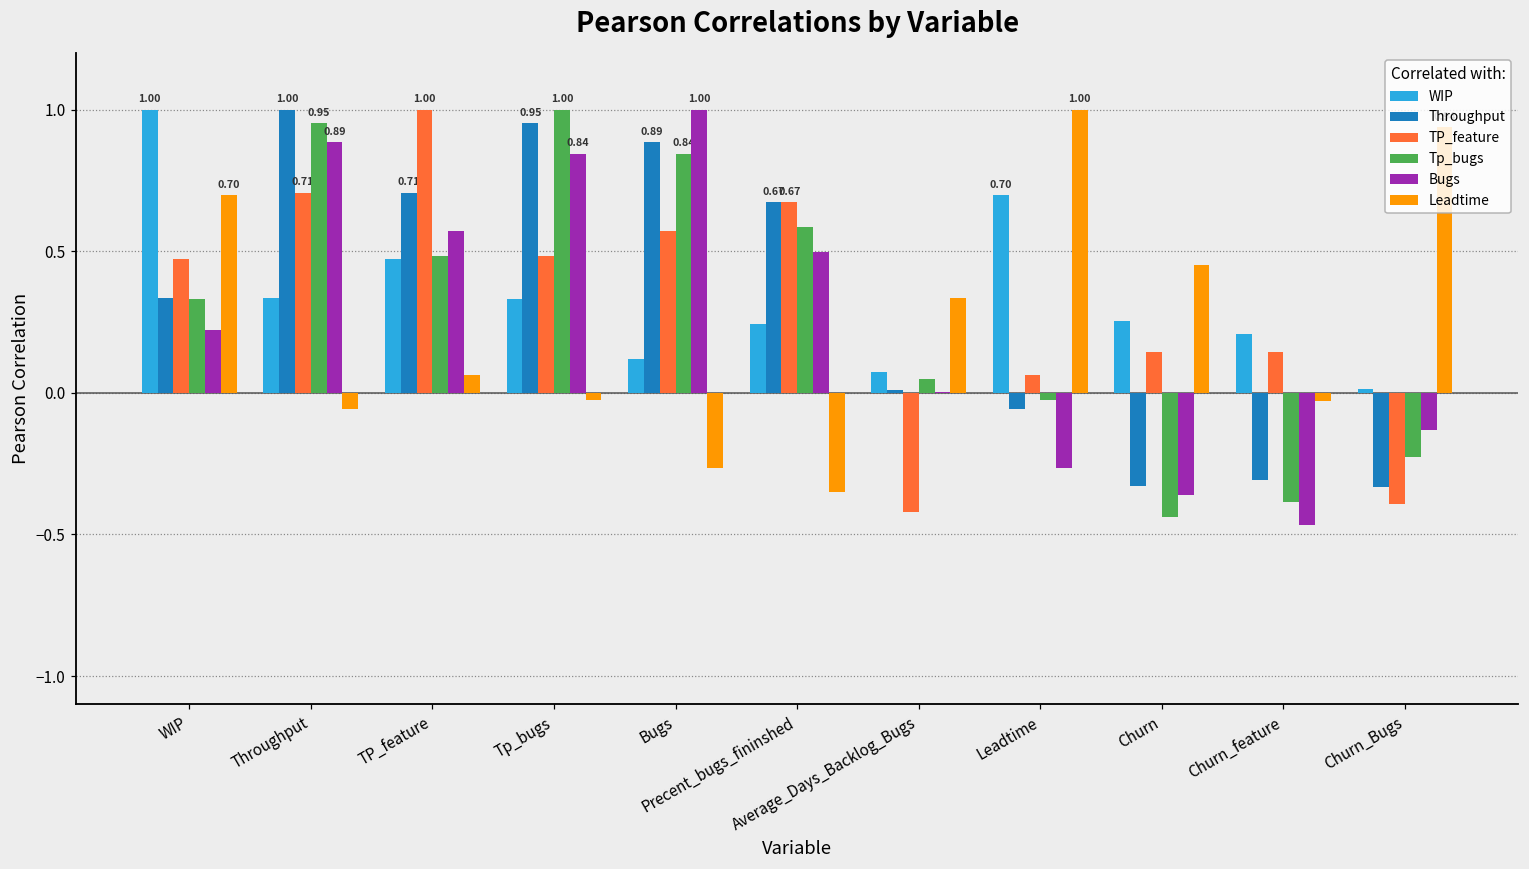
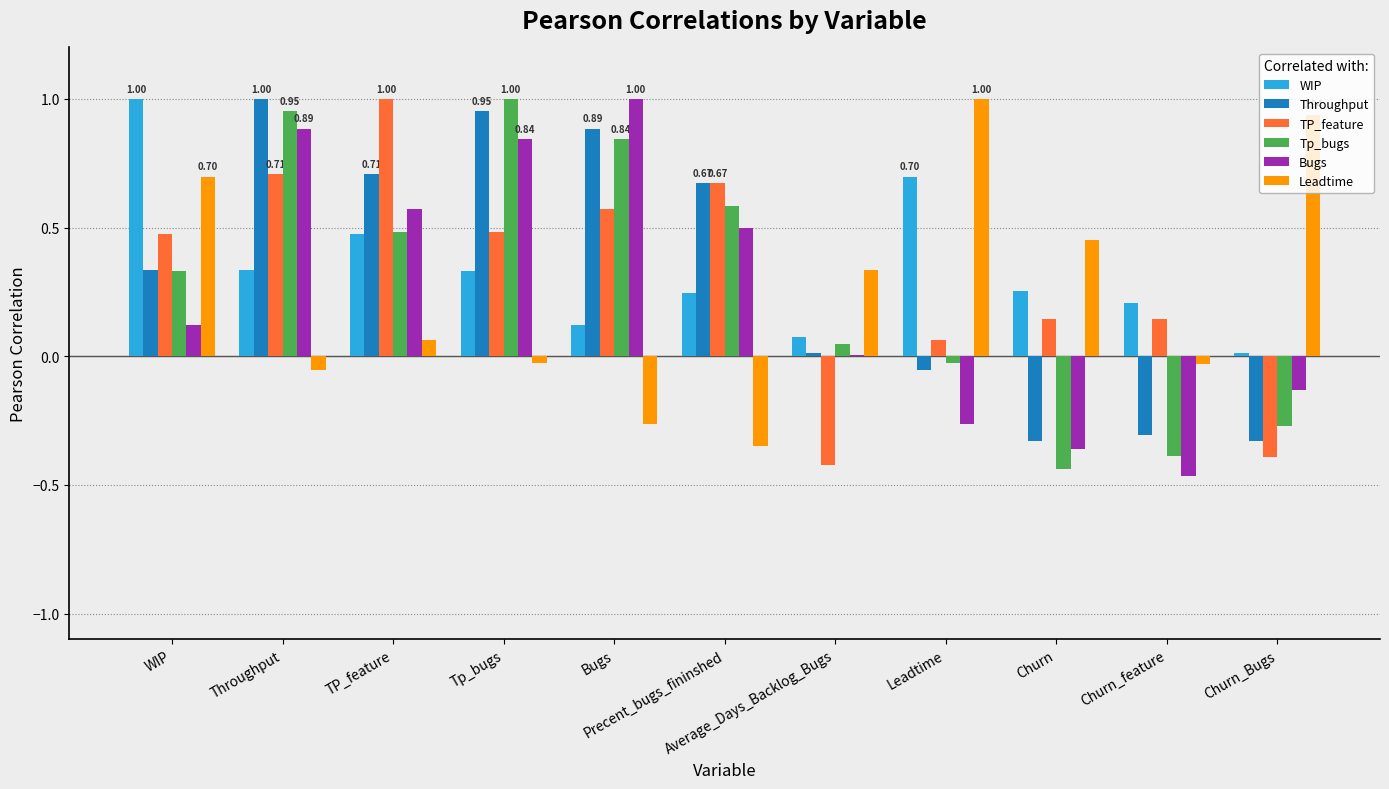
  {
    "TP_feature": {
      "Throughput": 0.71,
      "TP_feature": 1.00
    },
    "Tp_bugs": {
      "WIP": 0.33,
      "TP_feature": 0.48,
      "Precent_bugs_fininshed": 0.59,
      "Average_Days_Backlog_Bugs": 0.05,
      "Leadtime": -0.03,
      "Churn": -0.44,
      "Churn_feature": -0.39,
-     "Churn_Bugs": -0.23
+     "Churn_Bugs": -0.27
    },
    "Bugs": {
-     "WIP": 0.22,
+     "WIP": 0.12,
      "TP_feature": 0.57,
      "Precent_bugs_fininshed": 0.50,
      "Leadtime": -0.27,
      "Churn": -0.36,
      "Churn_feature": -0.47,
      "Churn_Bugs": -0.13
    },
    "Leadtime": {
      "WIP": 0.70,
      "Leadtime": 1.00
    }
  }
